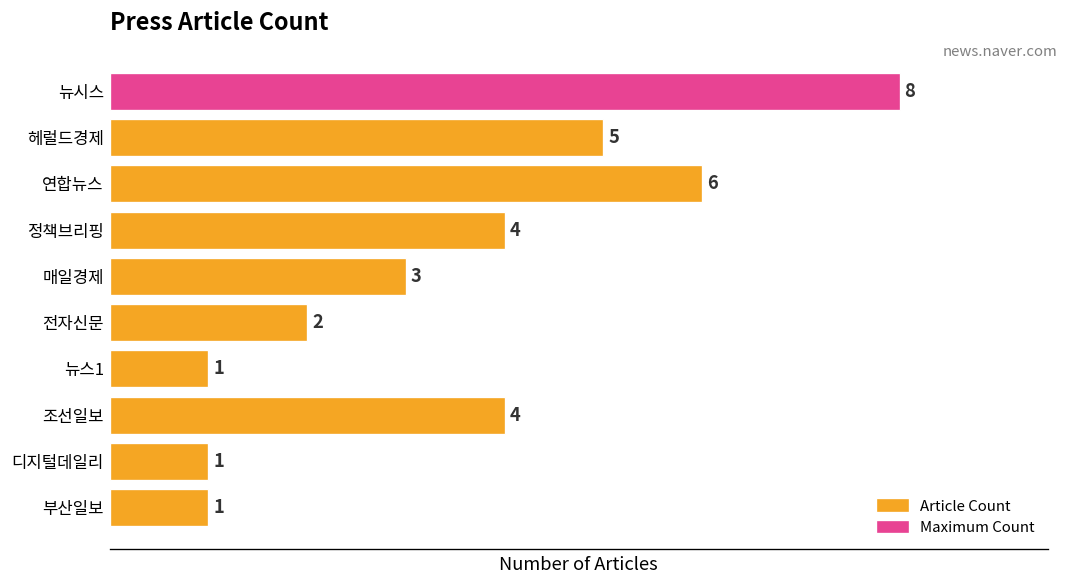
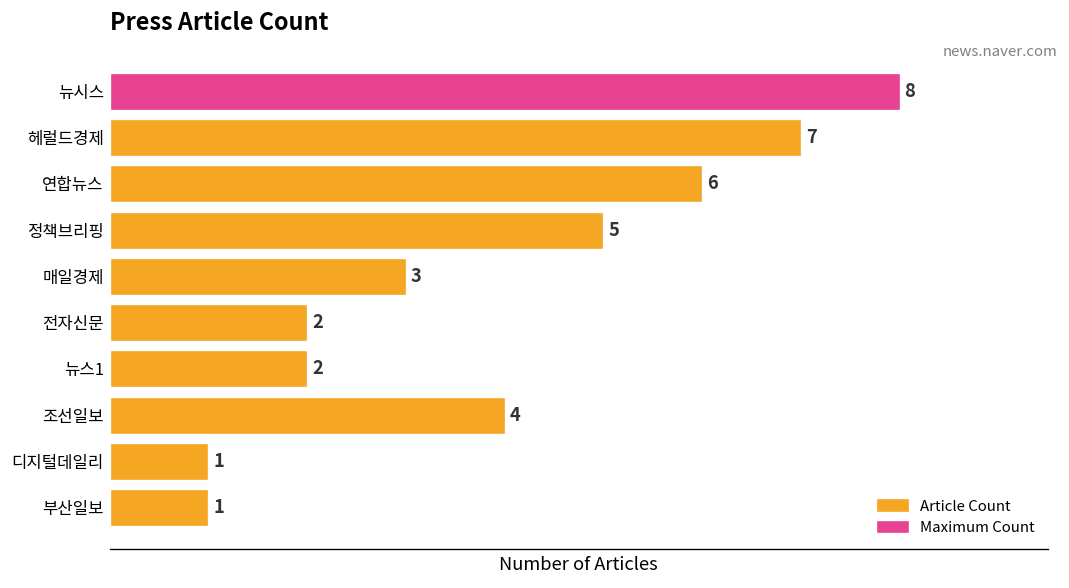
  {
    "뉴시스": 8,
-   "헤럴드경제": 5,
+   "헤럴드경제": 7,
    "연합뉴스": 6,
-   "정책브리핑": 4,
+   "정책브리핑": 5,
    "매일경제": 3,
    "전자신문": 2,
-   "뉴스1": 1,
+   "뉴스1": 2,
    "조선일보": 4,
    "디지털데일리": 1,
    "부산일보": 1
  }
